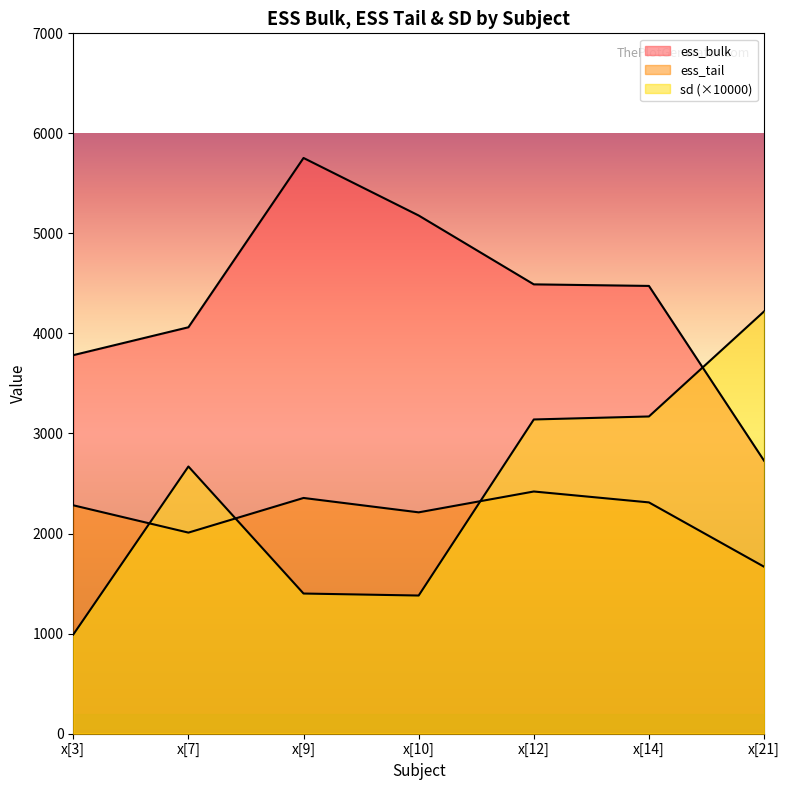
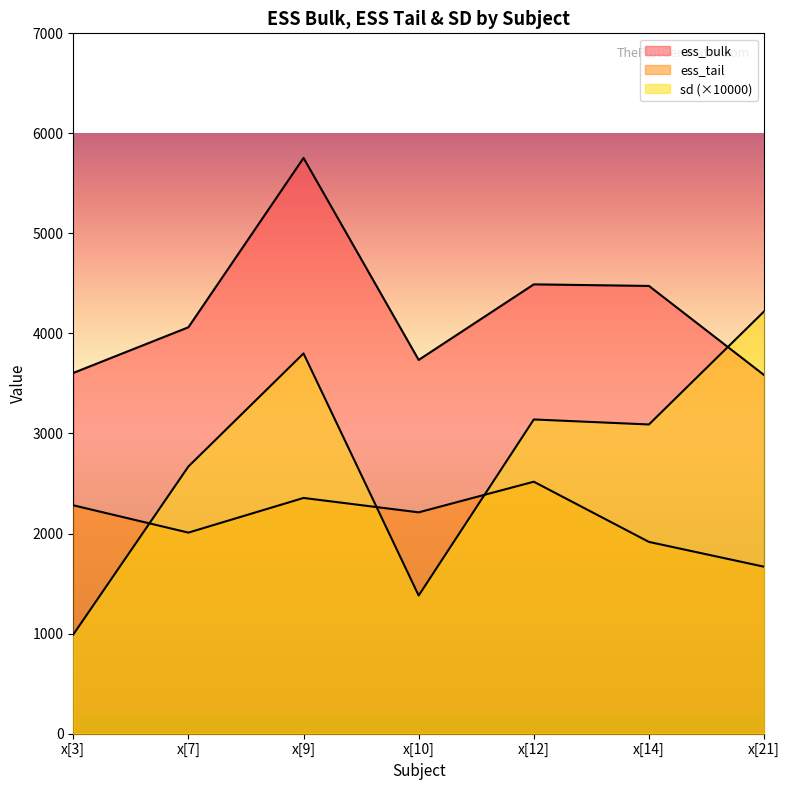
  {
    "ess_bulk": {
-     "x[3]": 3780,
+     "x[3]": 3610,
      "x[7]": 4060,
      "x[9]": 5750,
-     "x[10]": 5180,
+     "x[10]": 3740,
      "x[12]": 4490,
      "x[14]": 4480,
-     "x[21]": 2730
+     "x[21]": 3580
    },
    "ess_tail": {
      "x[3]": 2280,
      "x[7]": 2010,
      "x[9]": 2360,
      "x[10]": 2210,
-     "x[12]": 2420,
-     "x[14]": 2310,
+     "x[12]": 2520,
+     "x[14]": 1920,
      "x[21]": 1670
    },
    "sd (×10000)": {
      "x[3]": 990,
      "x[7]": 2670,
-     "x[9]": 1400,
+     "x[9]": 3800,
      "x[10]": 1380,
      "x[12]": 3140,
-     "x[14]": 3170,
+     "x[14]": 3090,
      "x[21]": 4220
    }
  }
